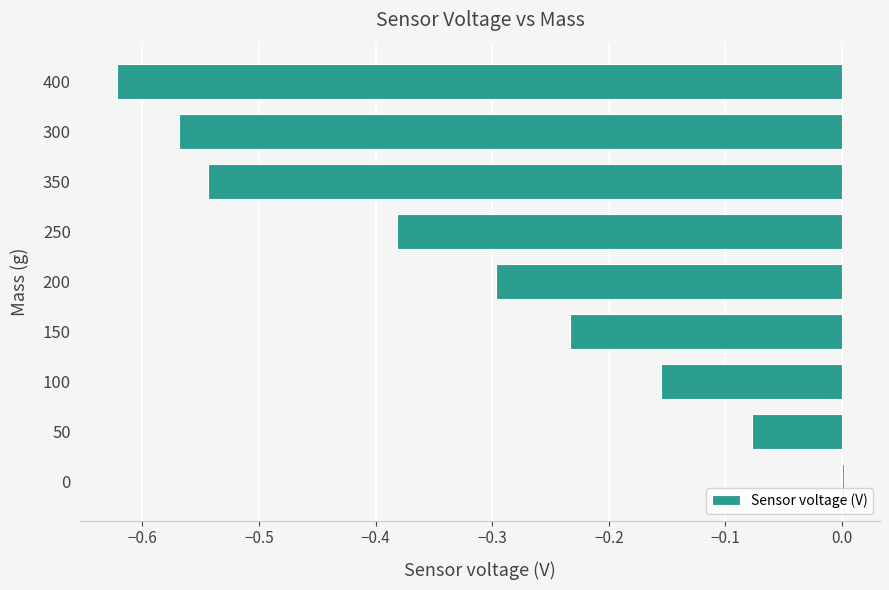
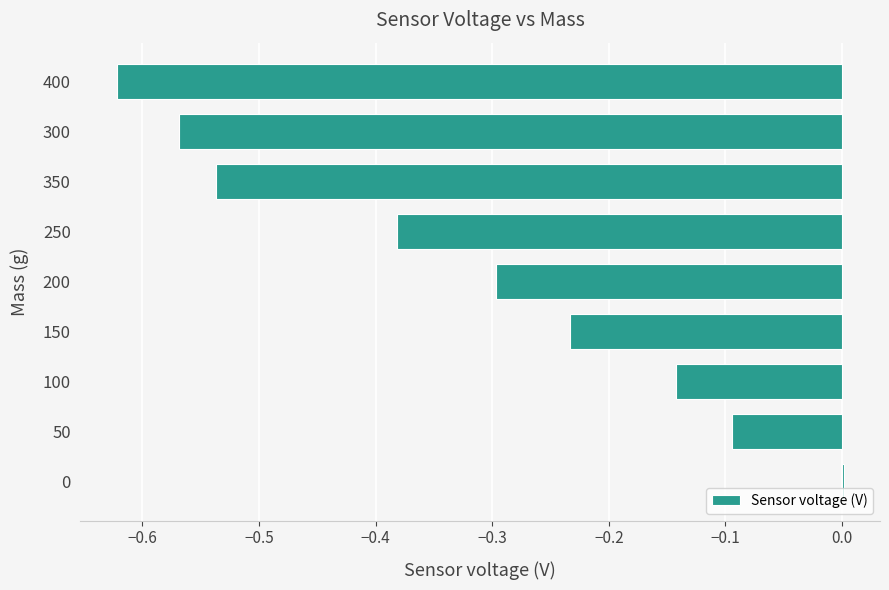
  {
    "400": -0.622,
    "300": -0.569,
-   "350": -0.544,
+   "350": -0.537,
    "250": -0.382,
    "200": -0.297,
    "150": -0.233,
-   "100": -0.156,
-   "50": -0.077
+   "100": -0.143,
+   "50": -0.095
  }
